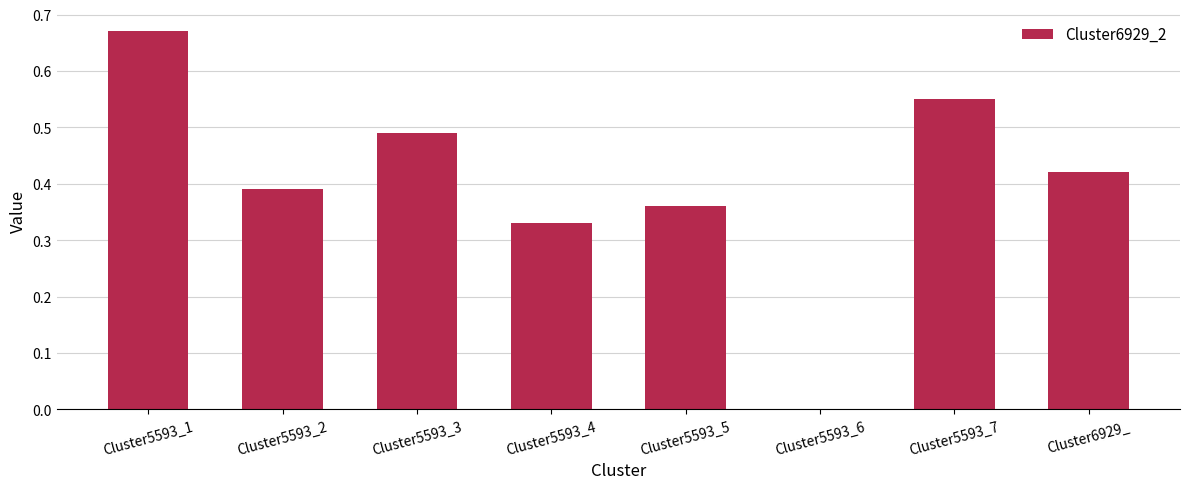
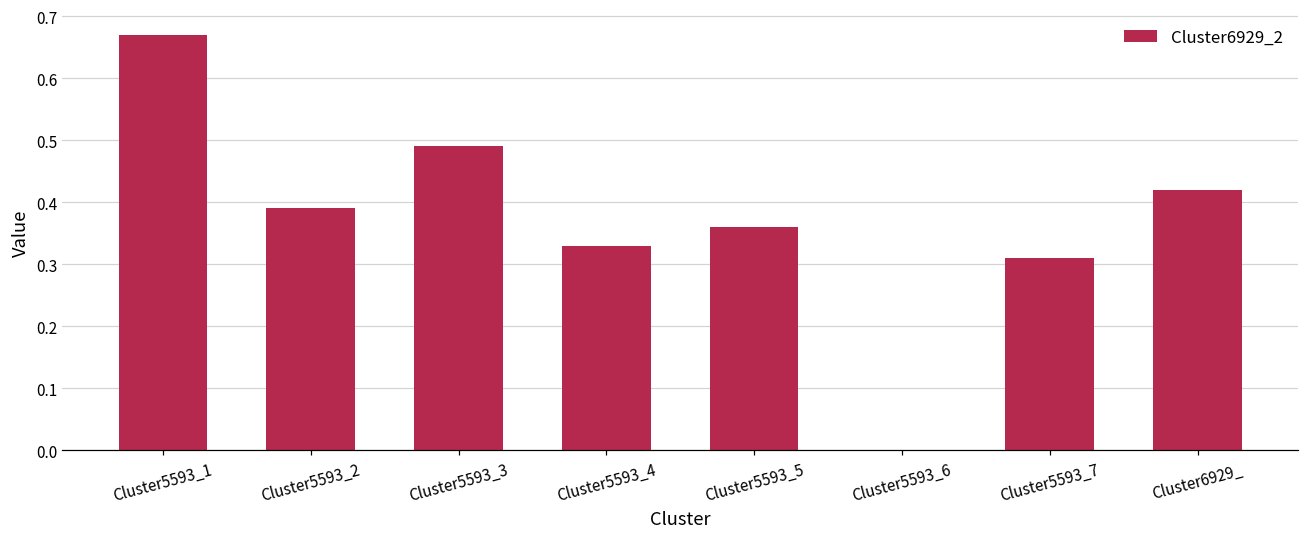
  {
    "Cluster5593_1": 0.67,
    "Cluster5593_2": 0.39,
    "Cluster5593_3": 0.49,
    "Cluster5593_4": 0.33,
    "Cluster5593_5": 0.36,
    "Cluster5593_6": 0.00,
-   "Cluster5593_7": 0.55,
+   "Cluster5593_7": 0.31,
    "Cluster6929_": 0.42
  }
